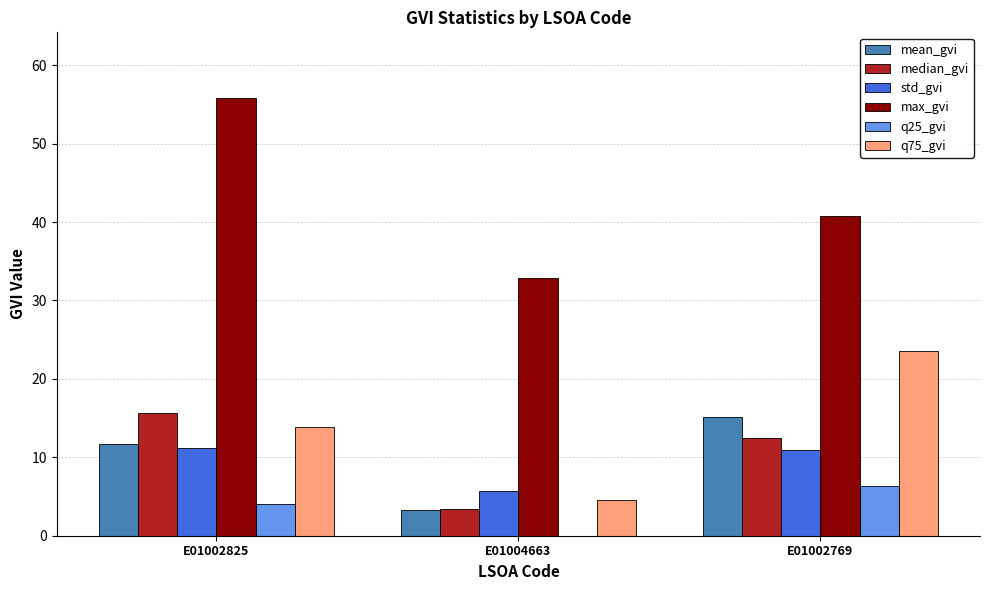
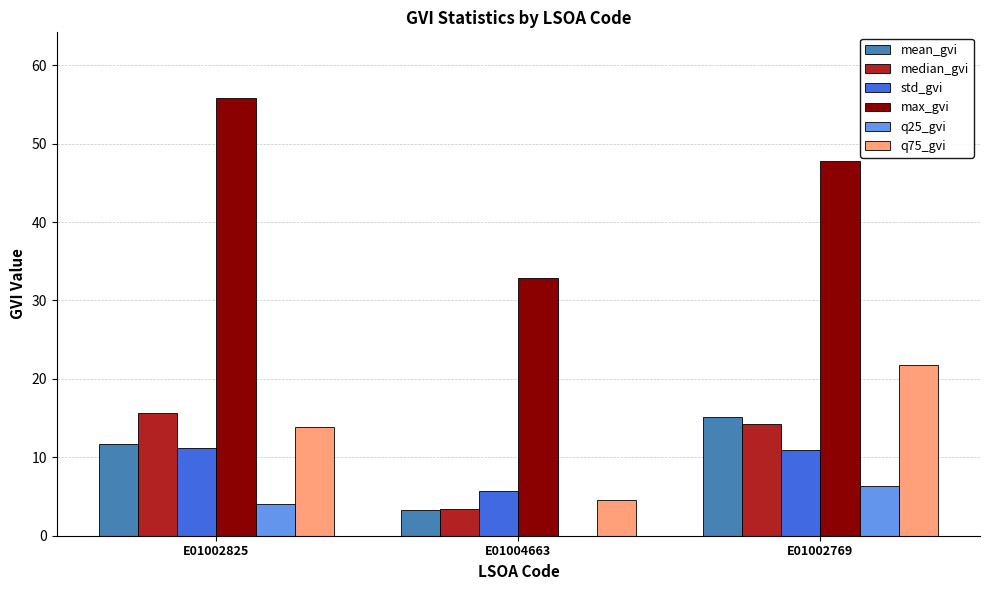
  {
    "median_gvi": {
      "E01002825": 16,
      "E01004663": 3,
-     "E01002769": 12
+     "E01002769": 14
    },
    "max_gvi": {
      "E01002825": 56,
      "E01004663": 33,
-     "E01002769": 41
+     "E01002769": 48
    },
    "q75_gvi": {
      "E01002825": 14,
      "E01004663": 5,
-     "E01002769": 24
+     "E01002769": 22
    }
  }
